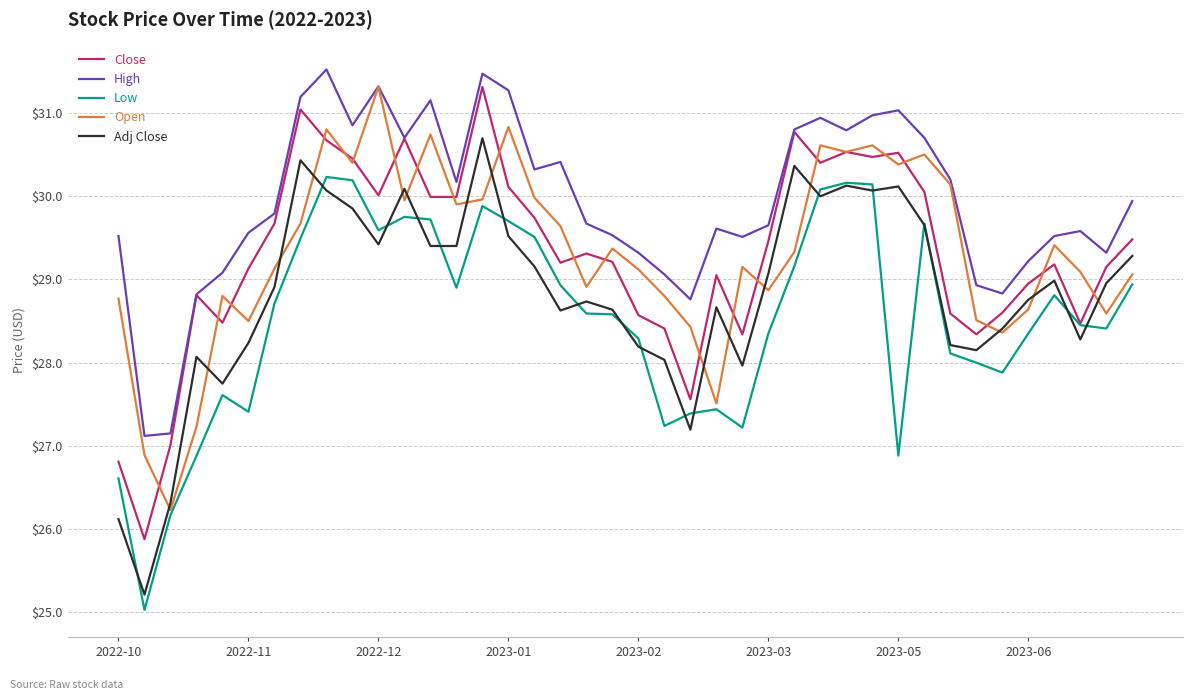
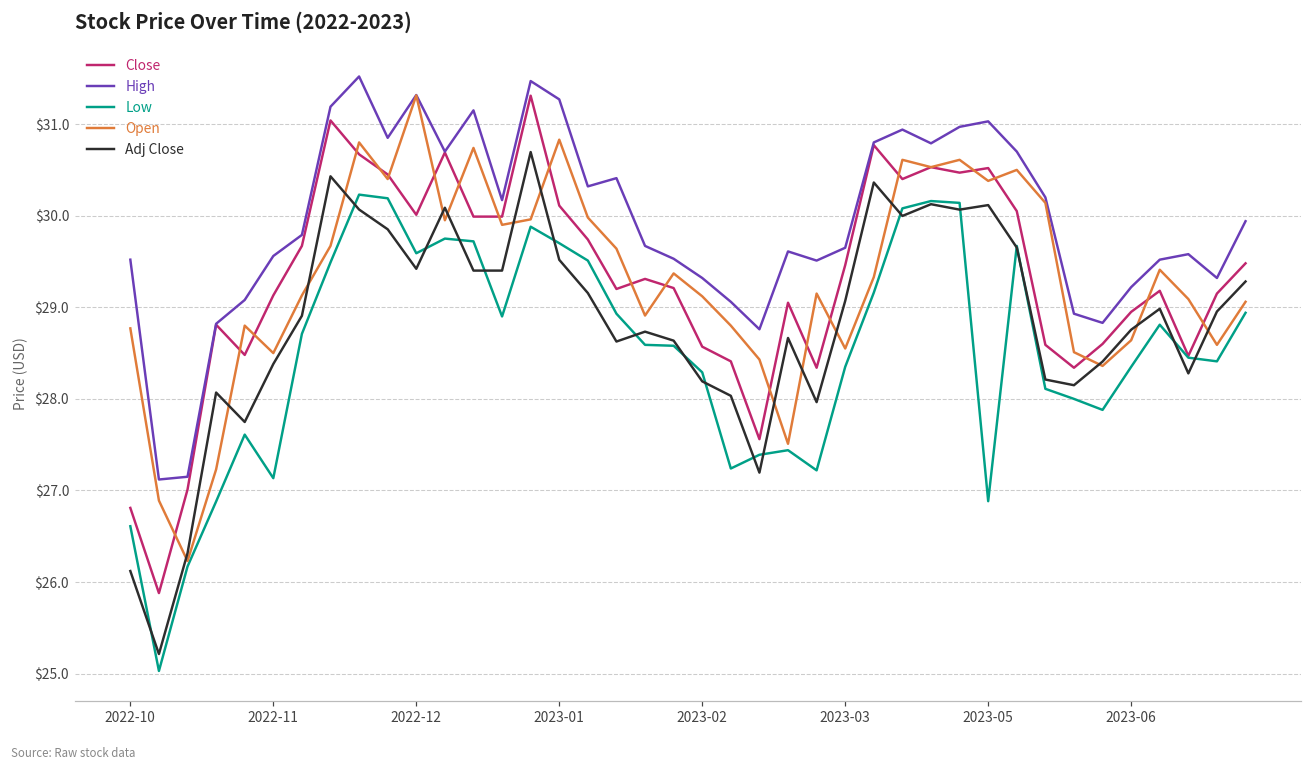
  {
    "Close": {
      "2022-10": "$26.8",
      "2022-11": "$29.1",
      "2022-12": "$30.0",
      "2023-01": "$30.1",
      "2023-02": "$28.6",
      "2023-03": "$29.5",
      "2023-05": "$30.5",
      "2023-06": "$29.0"
    },
    "High": {
      "2022-10": "$29.5",
      "2022-11": "$29.6",
      "2023-01": "$31.3",
      "2023-02": "$29.3",
      "2023-03": "$29.6",
      "2023-05": "$31.0",
      "2023-06": "$29.2"
    },
    "Low": {
      "2022-10": "$26.6",
-     "2022-11": "$27.4",
+     "2022-11": "$27.1",
      "2022-12": "$29.6",
      "2023-01": "$29.7",
      "2023-02": "$28.3",
      "2023-03": "$28.4",
      "2023-05": "$26.9",
      "2023-06": "$28.4"
    },
    "Open": {
      "2022-10": "$28.8",
      "2022-11": "$28.5",
      "2023-01": "$30.8",
      "2023-02": "$29.1",
-     "2023-03": "$28.9",
+     "2023-03": "$28.5",
      "2023-05": "$30.4",
      "2023-06": "$28.6"
    },
    "Adj Close": {
      "2022-10": "$26.1",
-     "2022-11": "$28.2",
+     "2022-11": "$28.4",
      "2022-12": "$29.4",
      "2023-01": "$29.5",
      "2023-02": "$28.2",
      "2023-03": "$29.1",
      "2023-05": "$30.1",
      "2023-06": "$28.8"
    }
  }
